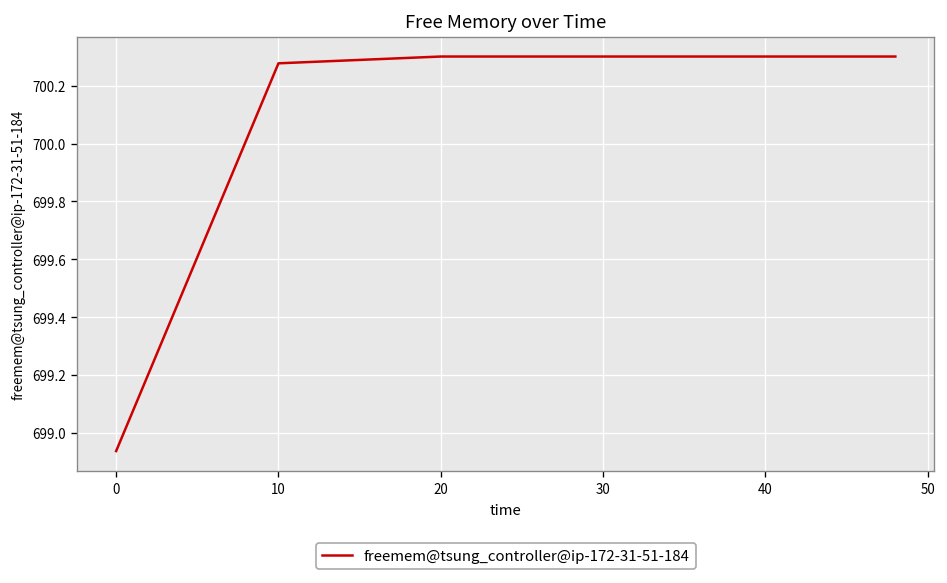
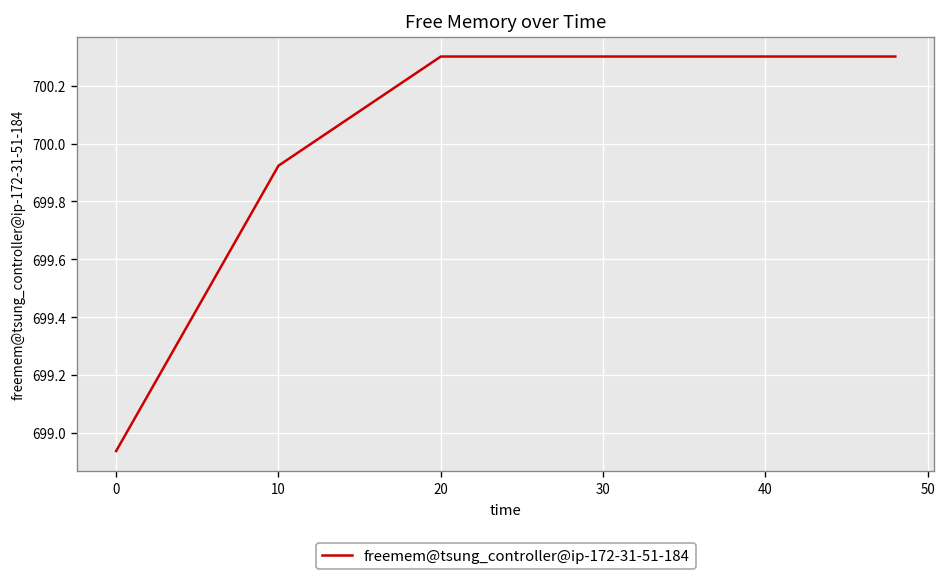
  {
    "0": 698.94,
-   "10": 700.28,
+   "10": 699.92,
    "20": 700.30,
    "30": 700.30,
    "40": 700.30
  }
